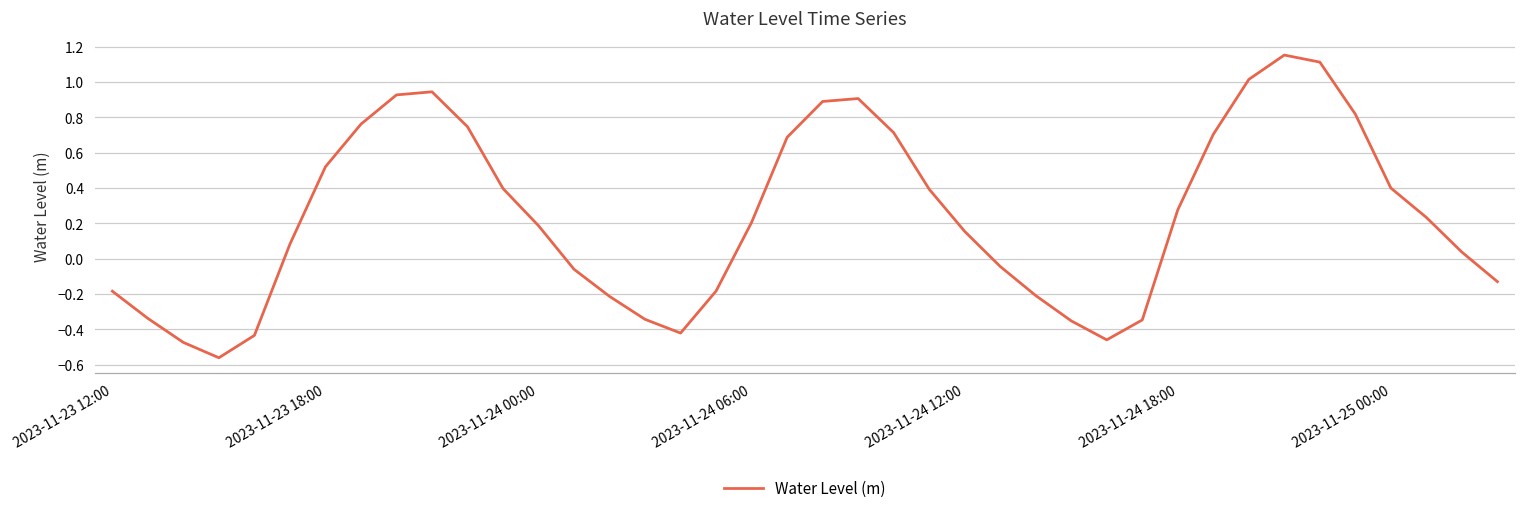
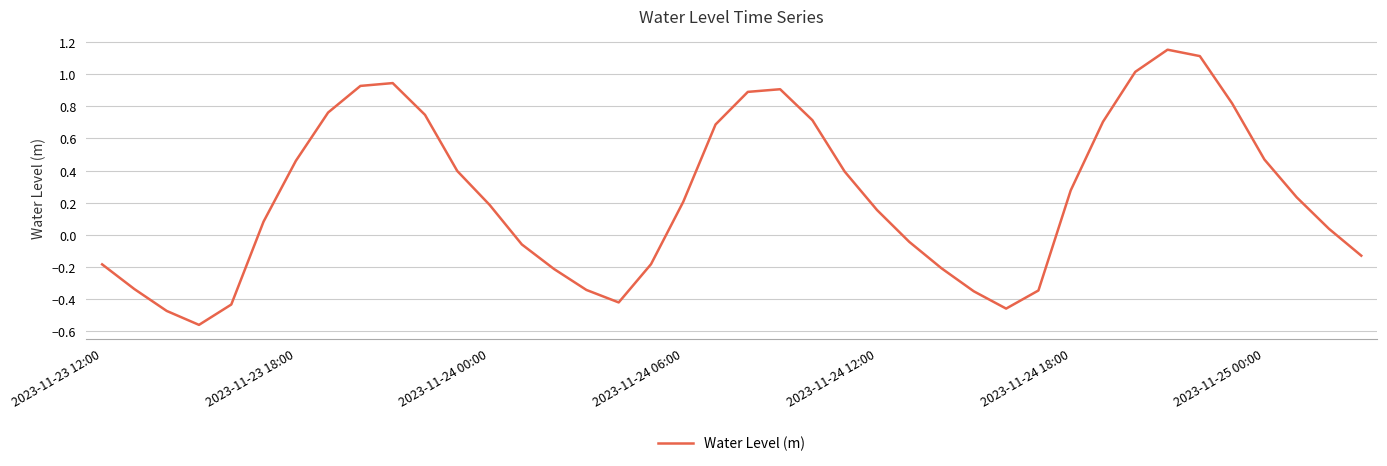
  {
    "2023-11-23 12:00": -0.18,
-   "2023-11-23 18:00": 0.52,
+   "2023-11-23 18:00": 0.46,
    "2023-11-24 00:00": 0.19,
    "2023-11-24 06:00": 0.21,
    "2023-11-24 12:00": 0.15,
    "2023-11-24 18:00": 0.28,
-   "2023-11-25 00:00": 0.40
+   "2023-11-25 00:00": 0.47
  }
